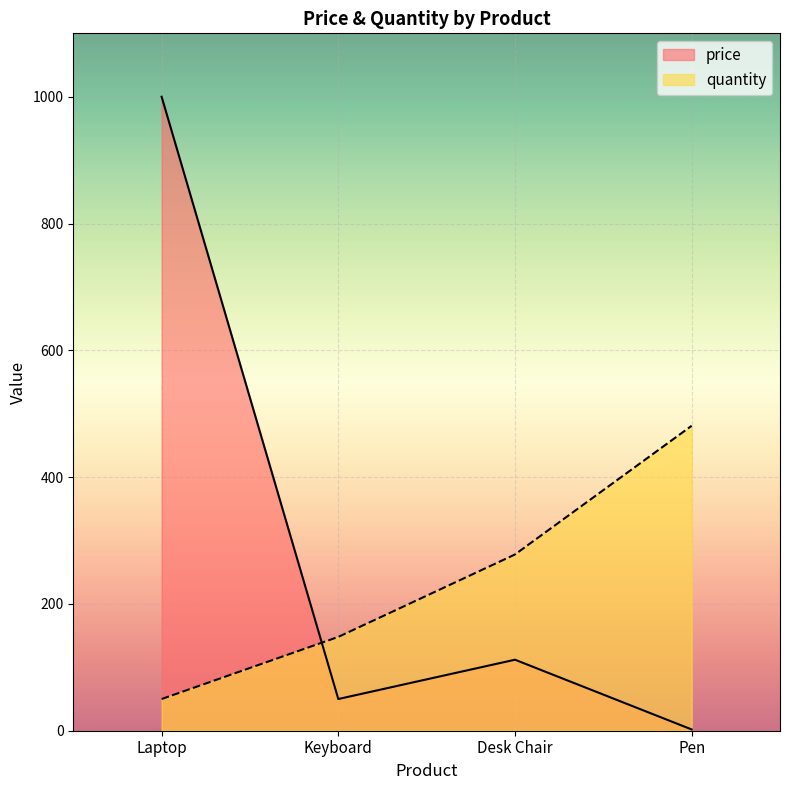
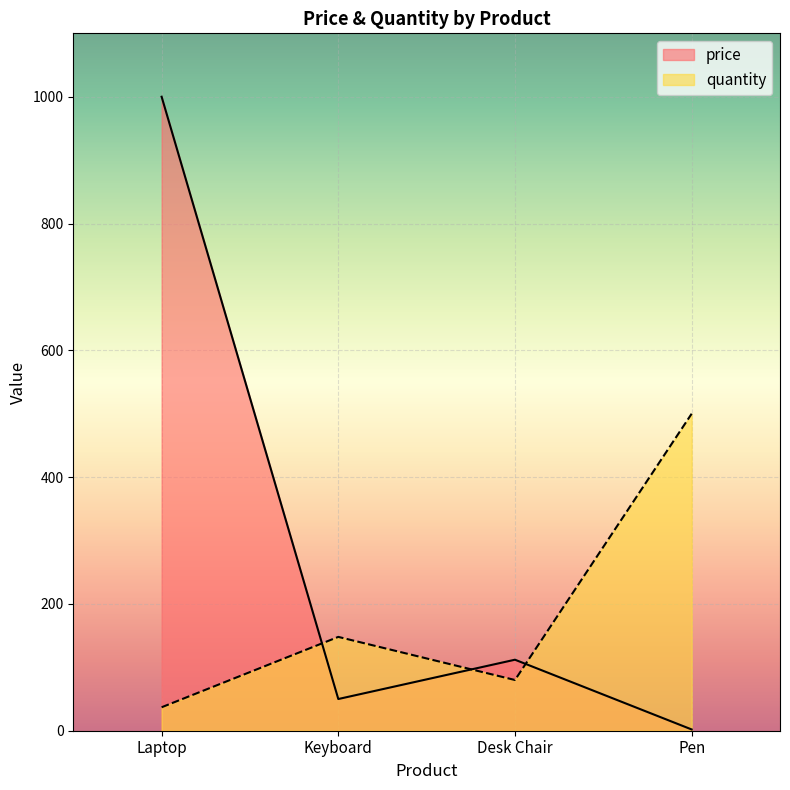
  {
    "price": {
      "Laptop": 1000,
      "Keyboard": 50,
      "Desk Chair": 110,
      "Pen": 0
    },
    "quantity": {
-     "Laptop": 50,
+     "Laptop": 40,
      "Keyboard": 150,
-     "Desk Chair": 280,
-     "Pen": 480
+     "Desk Chair": 80,
+     "Pen": 500
    }
  }
